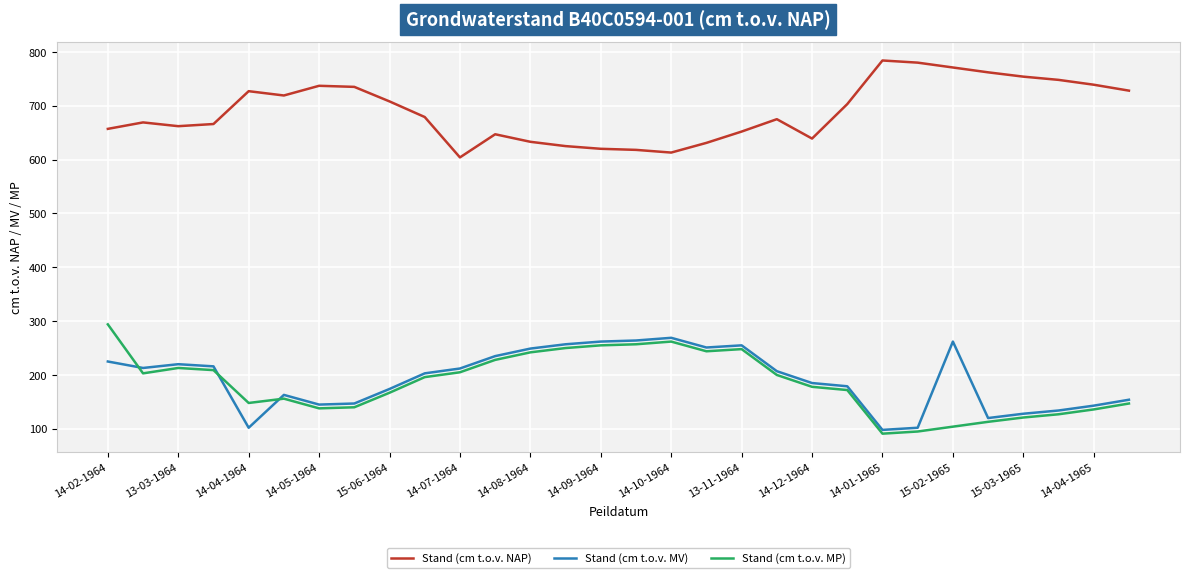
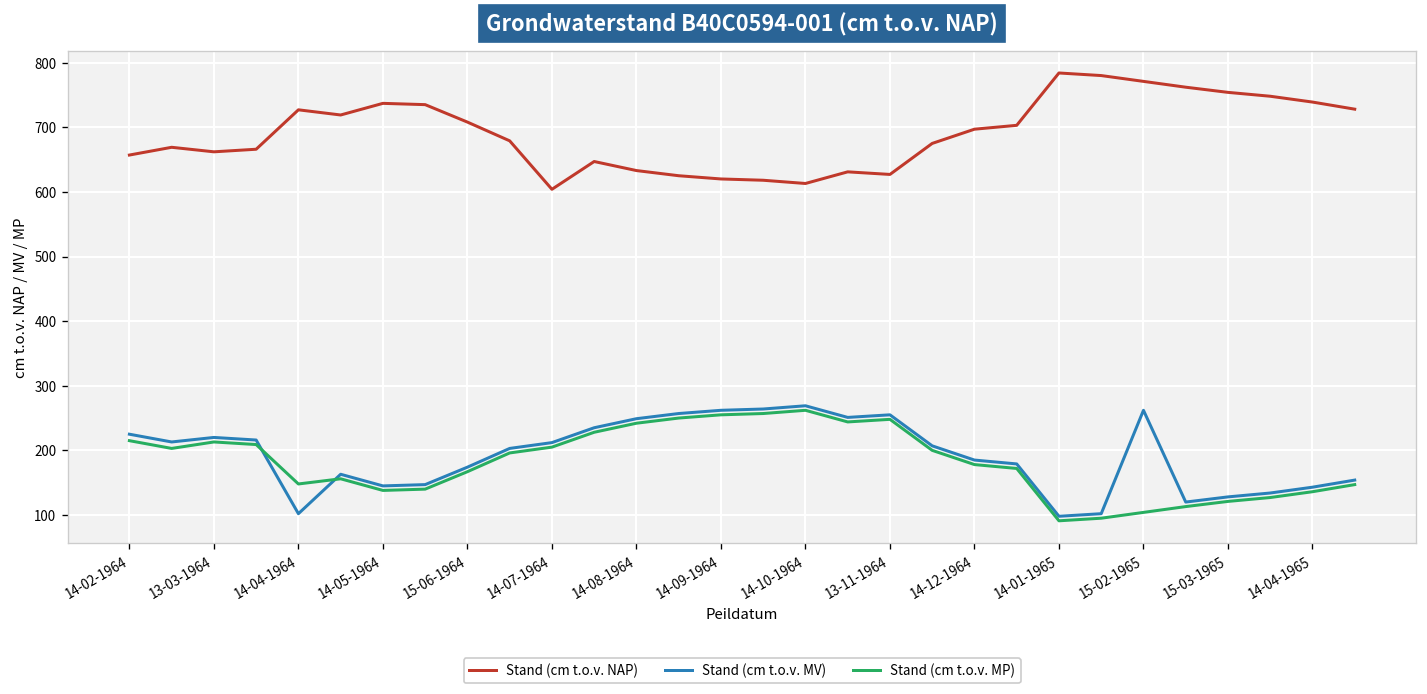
  {
    "Stand (cm t.o.v. NAP)": {
      "14-02-1964": 660,
      "13-03-1964": 660,
      "14-04-1964": 730,
      "14-05-1964": 740,
      "15-06-1964": 710,
      "14-07-1964": 600,
      "14-08-1964": 630,
      "14-09-1964": 620,
      "14-10-1964": 610,
-     "13-11-1964": 650,
-     "14-12-1964": 640,
+     "13-11-1964": 630,
+     "14-12-1964": 700,
      "14-01-1965": 780,
      "15-02-1965": 770,
      "15-03-1965": 750,
      "14-04-1965": 740
    },
    "Stand (cm t.o.v. MV)": {
      "14-02-1964": 230,
      "13-03-1964": 220,
      "14-04-1964": 100,
      "14-05-1964": 150,
      "15-06-1964": 170,
      "14-07-1964": 210,
      "14-08-1964": 250,
      "14-09-1964": 260,
      "14-10-1964": 270,
      "13-11-1964": 260,
      "14-12-1964": 190,
      "14-01-1965": 100,
      "15-02-1965": 260,
      "15-03-1965": 130,
      "14-04-1965": 140
    },
    "Stand (cm t.o.v. MP)": {
-     "14-02-1964": 290,
+     "14-02-1964": 220,
      "13-03-1964": 210,
      "14-04-1964": 150,
      "14-05-1964": 140,
      "15-06-1964": 170,
      "14-07-1964": 210,
      "14-08-1964": 240,
      "14-09-1964": 260,
      "14-10-1964": 260,
      "13-11-1964": 250,
      "14-12-1964": 180,
      "14-01-1965": 90,
      "15-02-1965": 100,
      "15-03-1965": 120,
      "14-04-1965": 140
    }
  }
